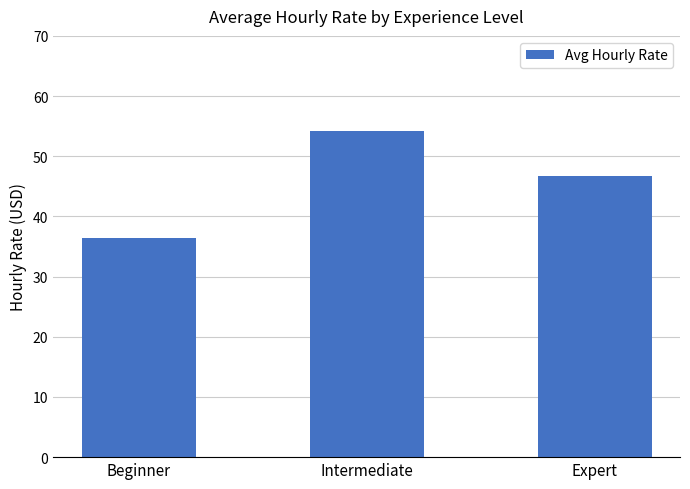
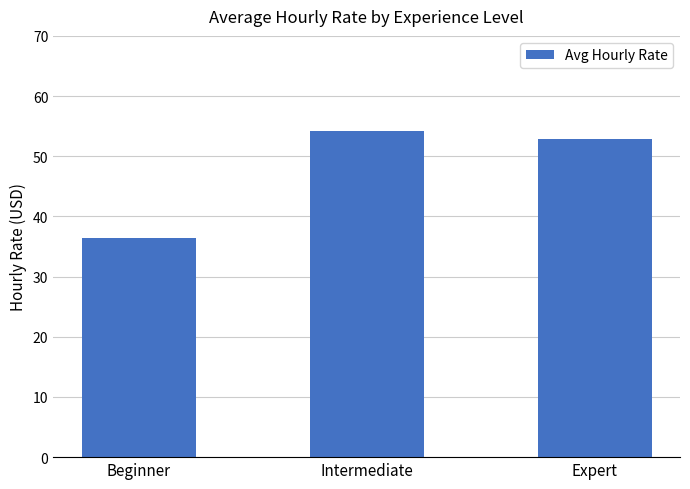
  {
    "Beginner": 36,
    "Intermediate": 54,
-   "Expert": 47
+   "Expert": 53
  }
